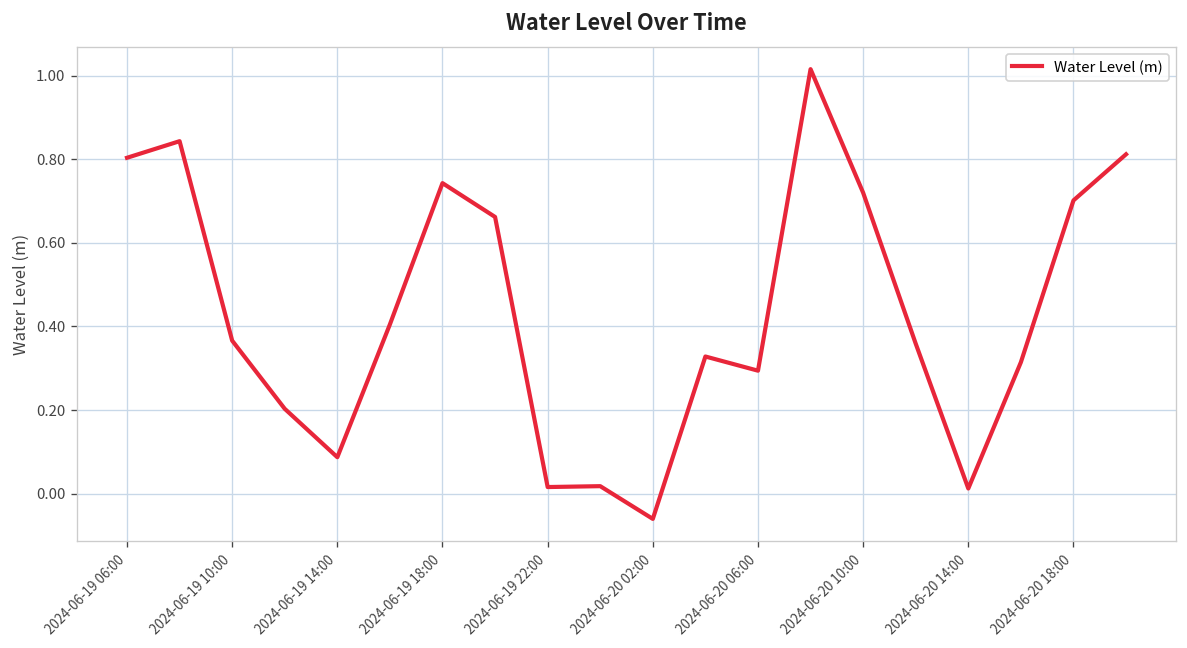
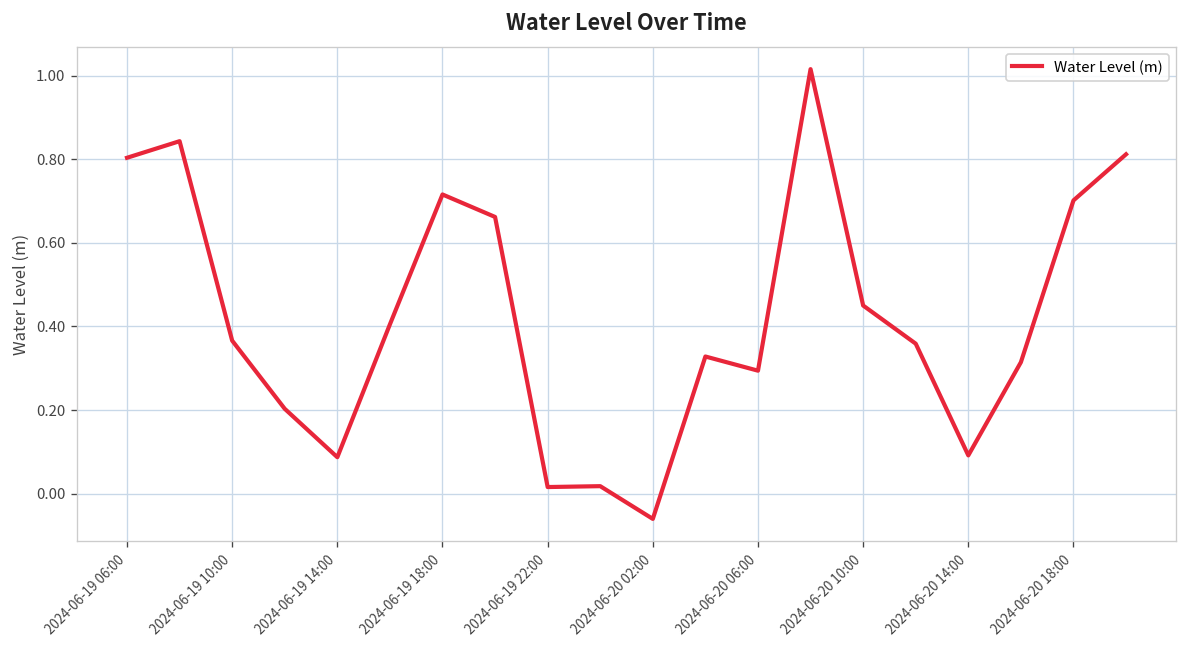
  {
    "2024-06-19 06:00": 0.80,
    "2024-06-19 10:00": 0.37,
    "2024-06-19 14:00": 0.09,
-   "2024-06-19 18:00": 0.74,
+   "2024-06-19 18:00": 0.72,
    "2024-06-19 22:00": 0.02,
    "2024-06-20 02:00": -0.06,
    "2024-06-20 06:00": 0.29,
-   "2024-06-20 10:00": 0.72,
-   "2024-06-20 14:00": 0.01,
+   "2024-06-20 10:00": 0.45,
+   "2024-06-20 14:00": 0.09,
    "2024-06-20 18:00": 0.70
  }
